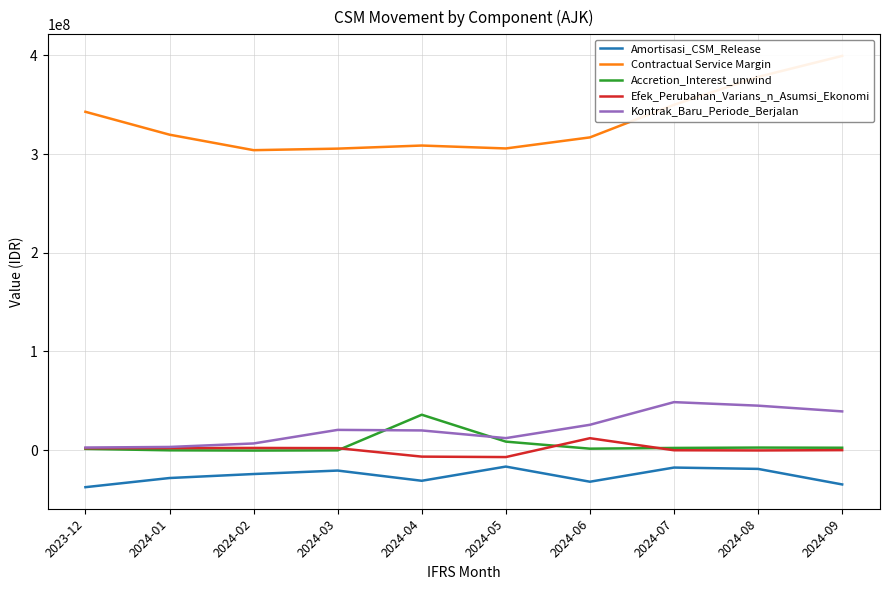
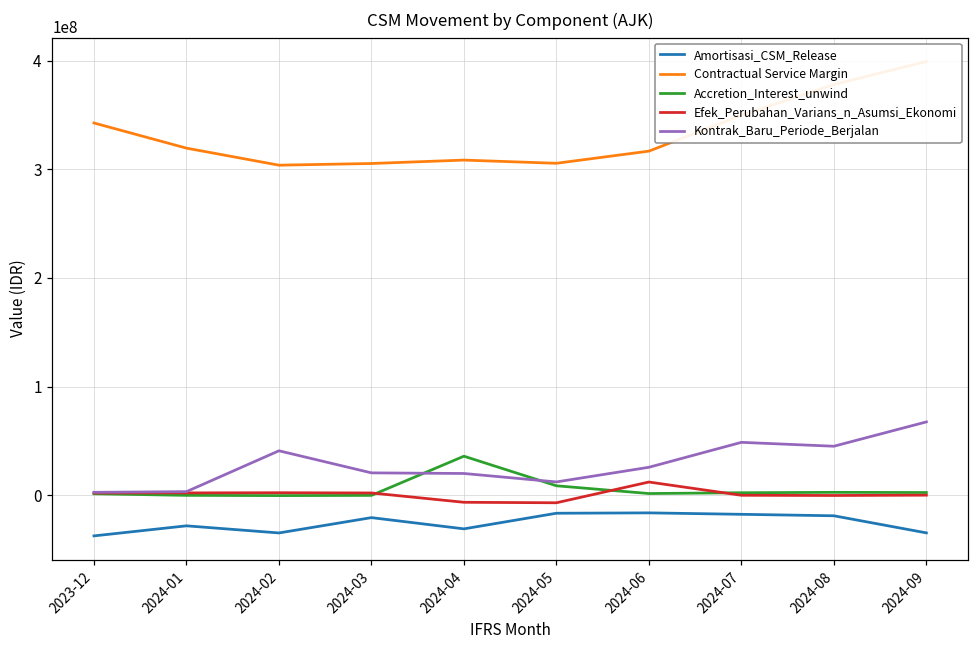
  {
    "Amortisasi_CSM_Release": {
      "2023-12": -40000000,
      "2024-01": -30000000,
-     "2024-02": -20000000,
+     "2024-02": -30000000,
      "2024-03": -20000000,
      "2024-04": -30000000,
      "2024-05": -20000000,
-     "2024-06": -30000000,
+     "2024-06": -20000000,
      "2024-07": -20000000,
      "2024-08": -20000000,
      "2024-09": -30000000
    },
    "Contractual Service Margin": {
      "2023-12": 340000000,
      "2024-01": 320000000,
      "2024-02": 300000000,
      "2024-03": 310000000,
      "2024-04": 310000000,
      "2024-05": 310000000,
      "2024-06": 320000000
    },
    "Accretion_Interest_unwind": {
      "2024-02": 0,
      "2024-04": 40000000,
      "2024-05": 10000000,
      "2024-06": 0,
      "2024-08": 0
    },
    "Efek_Perubahan_Varians_n_Asumsi_Ekonomi": {
      "2024-02": 0,
      "2024-04": -10000000,
      "2024-05": -10000000,
      "2024-06": 10000000,
      "2024-08": 0
    },
    "Kontrak_Baru_Periode_Berjalan": {
-     "2024-02": 10000000,
+     "2024-02": 40000000,
      "2024-03": 20000000,
      "2024-04": 20000000,
      "2024-05": 10000000,
      "2024-06": 30000000,
      "2024-07": 50000000,
      "2024-08": 50000000,
-     "2024-09": 40000000
+     "2024-09": 70000000
    }
  }
